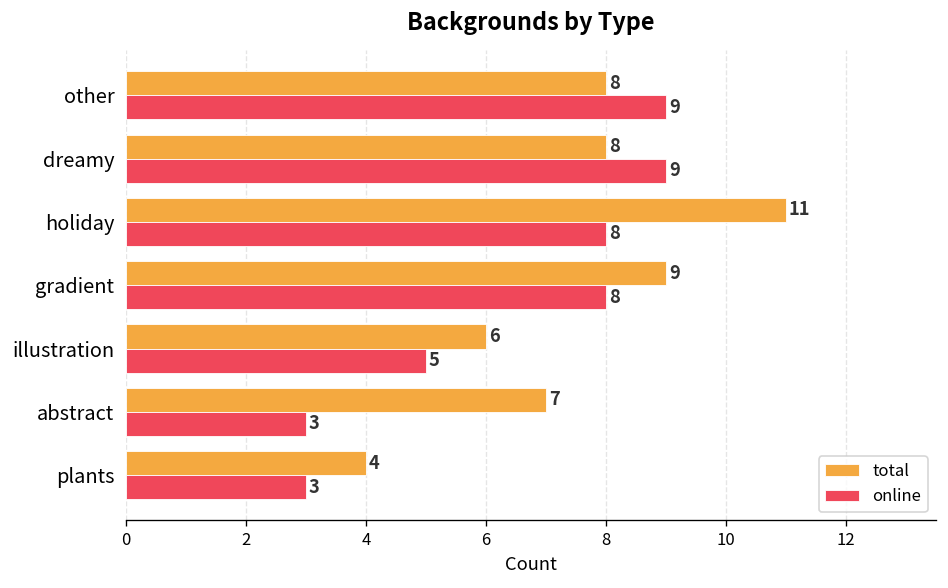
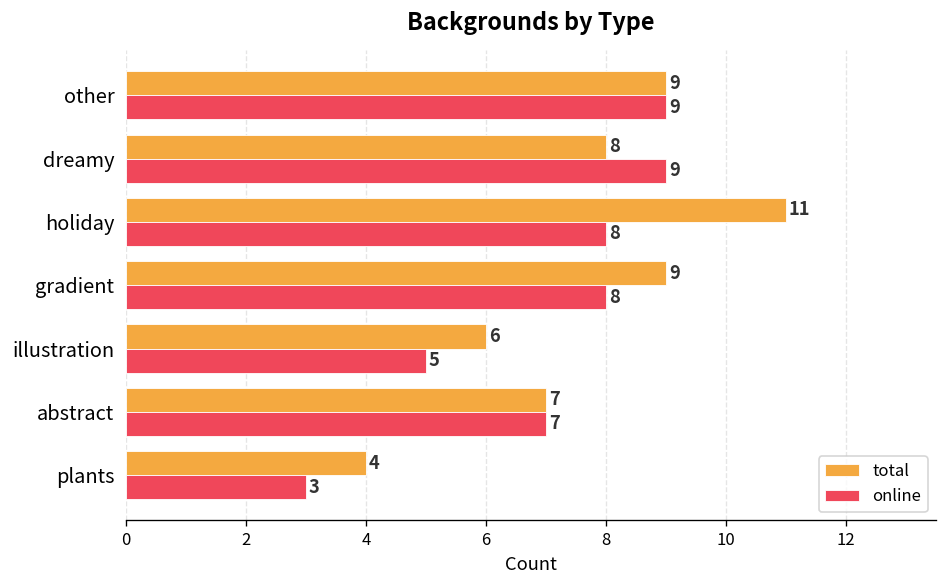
  {
    "total": {
-     "other": 8,
+     "other": 9,
      "dreamy": 8,
      "holiday": 11,
      "gradient": 9,
      "illustration": 6,
      "abstract": 7,
      "plants": 4
    },
    "online": {
      "other": 9,
      "dreamy": 9,
      "holiday": 8,
      "gradient": 8,
      "illustration": 5,
-     "abstract": 3,
+     "abstract": 7,
      "plants": 3
    }
  }
